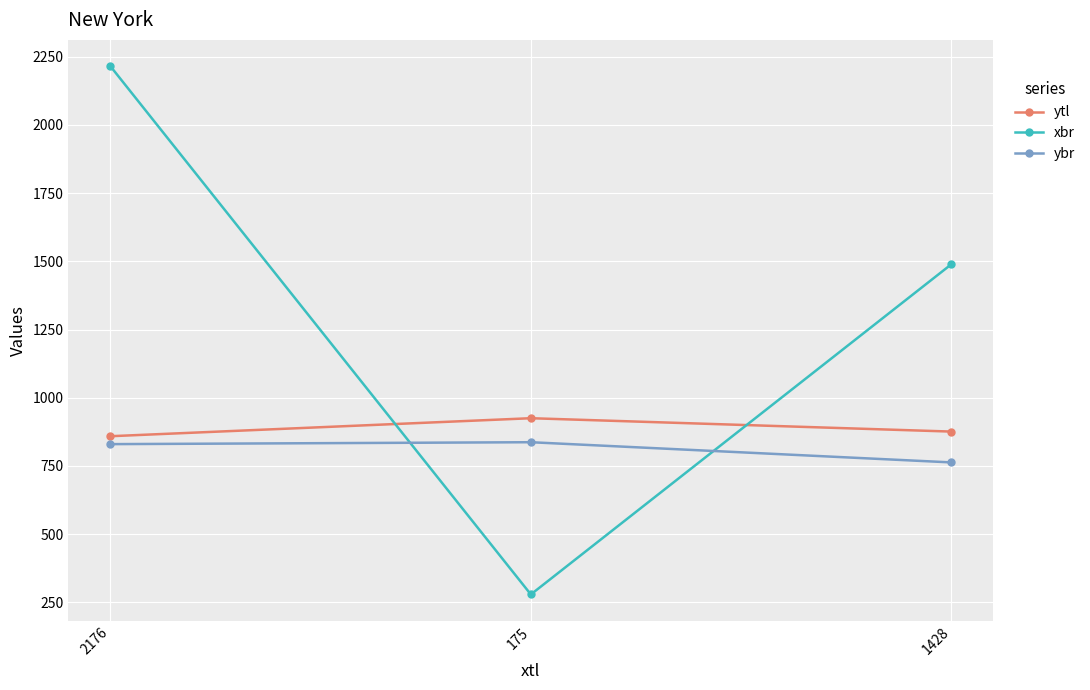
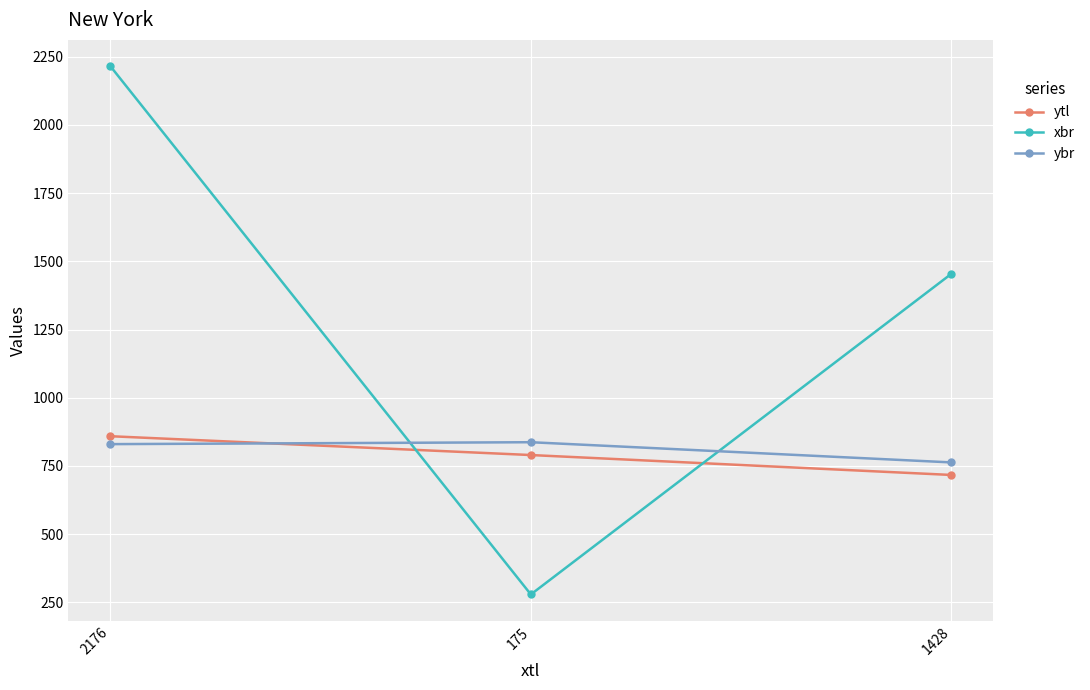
  {
    "ytl": {
      "2176": 860,
-     "175": 930,
-     "1428": 880
+     "175": 790,
+     "1428": 720
    },
    "xbr": {
      "2176": 2220,
      "175": 280,
-     "1428": 1490
+     "1428": 1450
    },
    "ybr": {
      "2176": 830,
      "175": 840,
      "1428": 760
    }
  }
